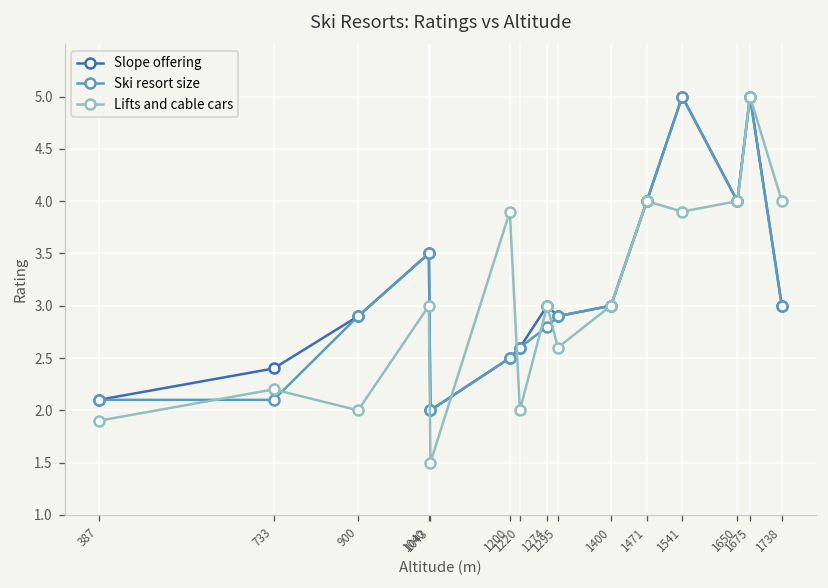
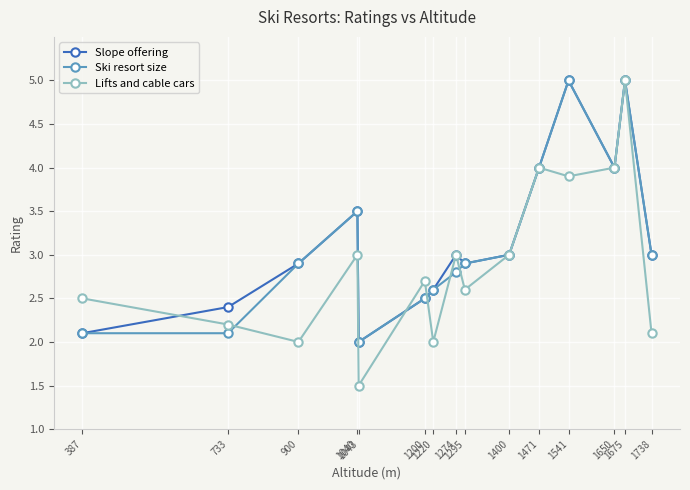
  {
    "Lifts and cable cars": {
-     "387": 1.9,
+     "387": 2.5,
      "733": 2.2,
      "900": 2.0,
      "1040": 3.0,
      "1043": 1.5,
-     "1200": 3.9,
+     "1200": 2.7,
      "1220": 2.0,
      "1295": 2.6,
      "1541": 3.9,
-     "1738": 4.0
+     "1738": 2.1
    }
  }
